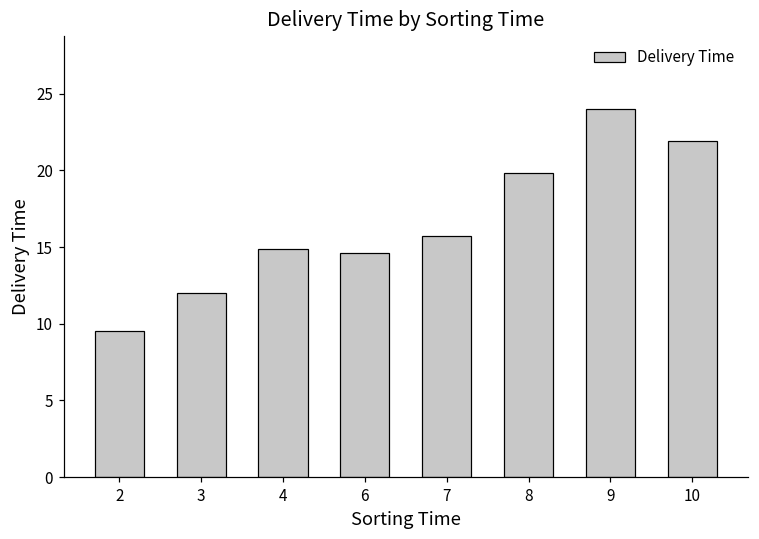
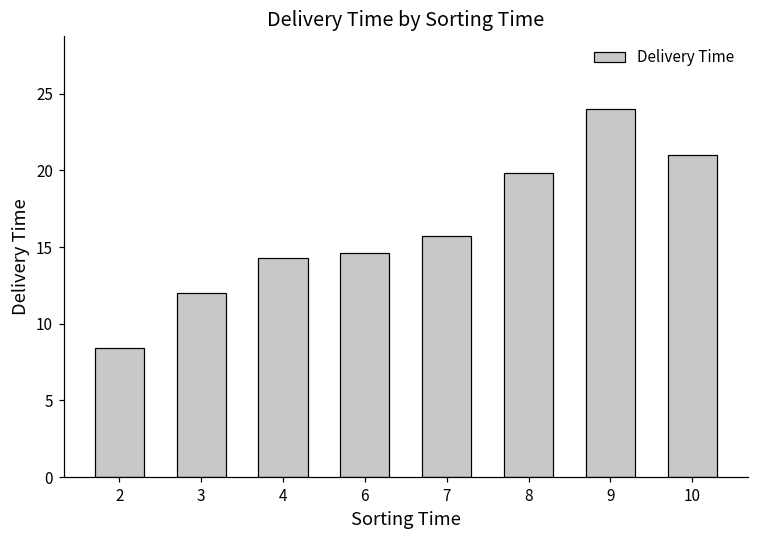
  {
-   "2": 9.5,
+   "2": 8.4,
    "3": 12.0,
-   "4": 14.9,
+   "4": 14.3,
    "6": 14.6,
    "7": 15.7,
    "8": 19.8,
    "9": 24.0,
-   "10": 21.9
+   "10": 21.0
  }
